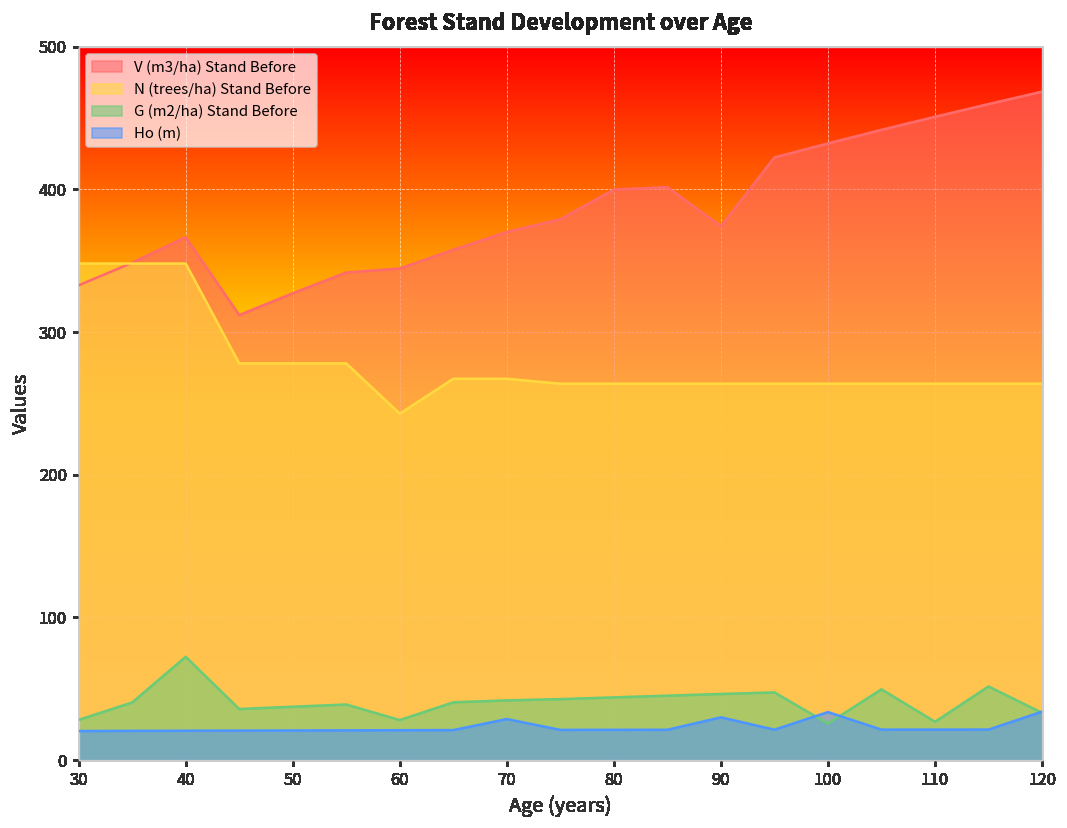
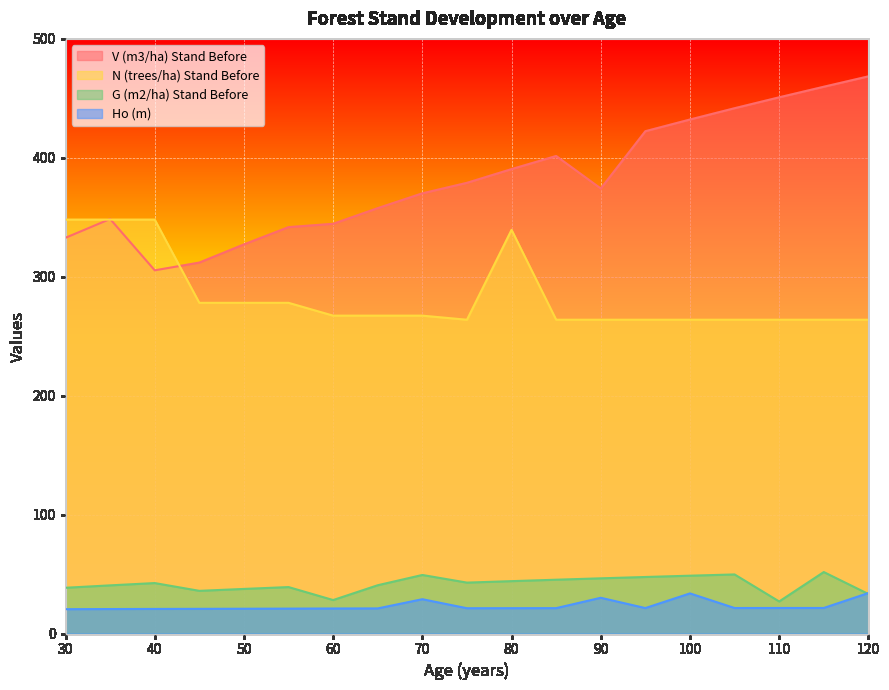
  {
    "V (m3/ha) Stand Before": {
      "30": 333,
-     "40": 366,
+     "40": 305,
      "50": 327,
      "60": 345,
      "70": 370,
-     "80": 400,
+     "80": 391,
      "90": 374,
      "100": 432,
      "110": 451,
      "120": 468
    },
    "N (trees/ha) Stand Before": {
      "30": 348,
      "40": 348,
      "50": 278,
-     "60": 243,
+     "60": 267,
      "70": 267,
-     "80": 264,
+     "80": 339,
      "90": 264,
      "100": 264,
      "110": 264,
      "120": 264
    },
    "G (m2/ha) Stand Before": {
-     "30": 28,
-     "40": 72,
+     "30": 38,
+     "40": 42,
      "50": 37,
      "60": 28,
-     "70": 42,
+     "70": 49,
      "80": 44,
      "90": 46,
-     "100": 26,
+     "100": 49,
      "110": 27
    },
    "Ho (m)": {
      "30": 20,
      "40": 21,
      "50": 21,
      "60": 21,
      "70": 29,
      "80": 21,
      "90": 30,
      "100": 34,
      "110": 21
    }
  }
